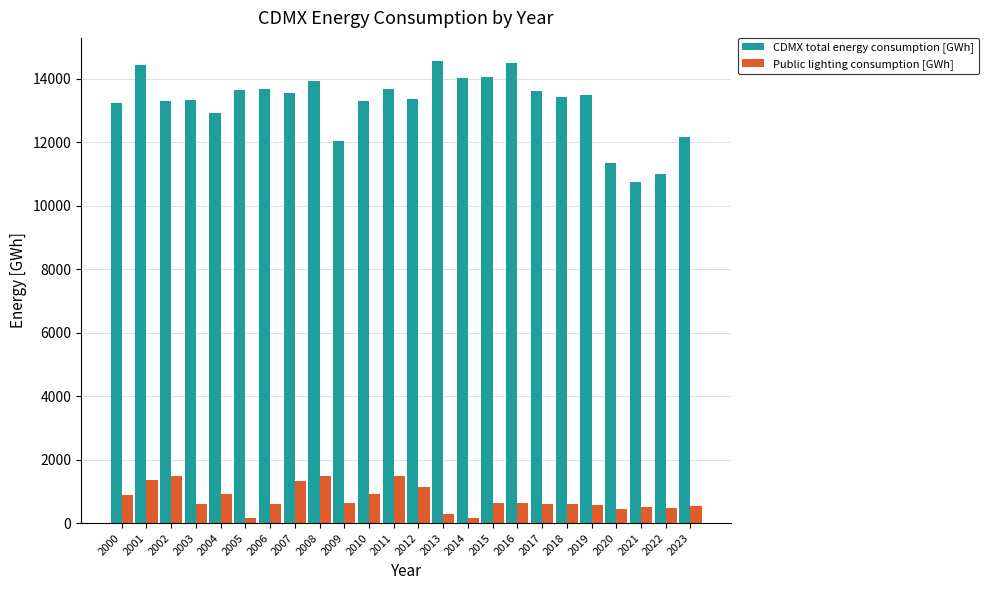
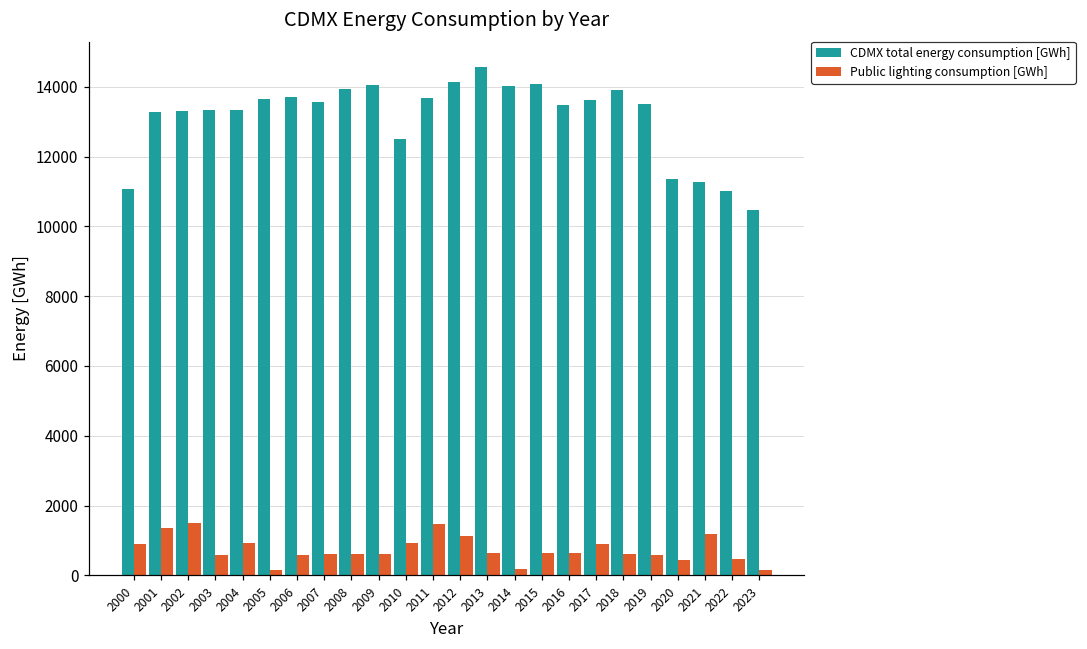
  {
    "CDMX total energy consumption [GWh]": {
-     "2000": 13300,
-     "2001": 14400,
+     "2000": 11100,
+     "2001": 13300,
      "2002": 13300,
      "2003": 13300,
-     "2004": 12900,
+     "2004": 13300,
      "2005": 13600,
      "2006": 13700,
      "2007": 13600,
      "2008": 13900,
-     "2009": 12000,
-     "2010": 13300,
+     "2009": 14000,
+     "2010": 12500,
      "2011": 13700,
-     "2012": 13400,
+     "2012": 14100,
      "2013": 14600,
      "2014": 14000,
      "2015": 14100,
-     "2016": 14500,
+     "2016": 13500,
      "2017": 13600,
-     "2018": 13400,
+     "2018": 13900,
      "2019": 13500,
      "2020": 11400,
-     "2021": 10800,
+     "2021": 11300,
      "2022": 11000,
-     "2023": 12200
+     "2023": 10500
    },
    "Public lighting consumption [GWh]": {
      "2000": 900,
      "2001": 1400,
      "2002": 1500,
      "2003": 600,
      "2004": 900,
      "2005": 100,
      "2006": 600,
-     "2007": 1300,
-     "2008": 1500,
+     "2007": 600,
+     "2008": 600,
      "2009": 600,
      "2010": 900,
      "2011": 1500,
      "2012": 1100,
-     "2013": 300,
+     "2013": 600,
      "2014": 200,
      "2015": 600,
      "2016": 600,
-     "2017": 600,
+     "2017": 900,
      "2018": 600,
      "2019": 600,
      "2020": 400,
-     "2021": 500,
+     "2021": 1200,
      "2022": 500,
-     "2023": 500
+     "2023": 100
    }
  }
